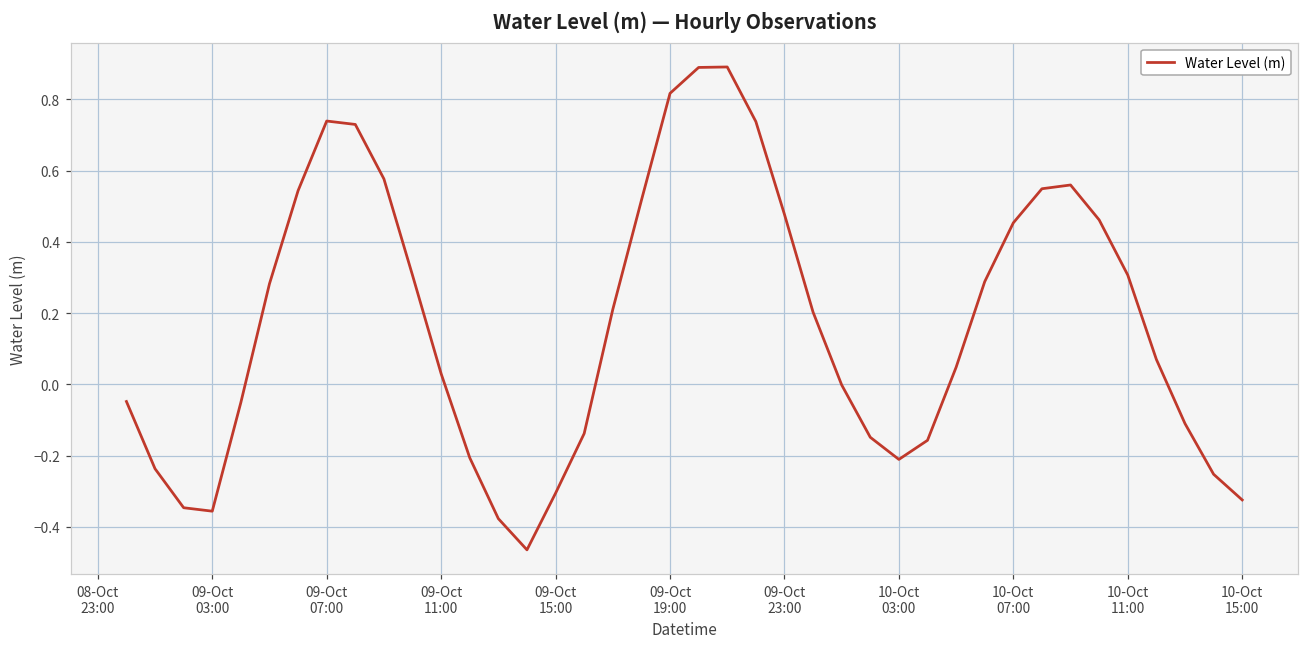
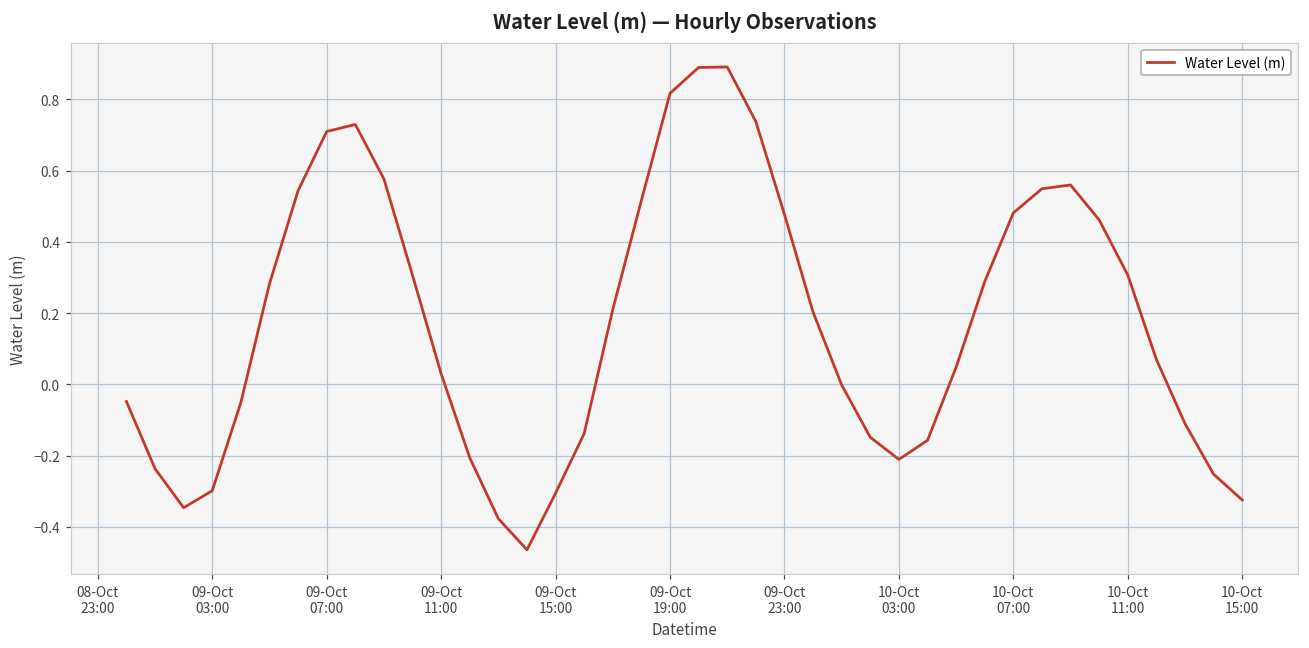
  {
-   "09-Oct 03:00": -0.36,
-   "09-Oct 07:00": 0.74,
+   "09-Oct 03:00": -0.30,
+   "09-Oct 07:00": 0.71,
    "09-Oct 11:00": 0.03,
    "09-Oct 15:00": -0.31,
    "09-Oct 19:00": 0.82,
    "09-Oct 23:00": 0.48,
    "10-Oct 03:00": -0.21,
-   "10-Oct 07:00": 0.45,
+   "10-Oct 07:00": 0.48,
    "10-Oct 11:00": 0.31,
    "10-Oct 15:00": -0.32
  }
